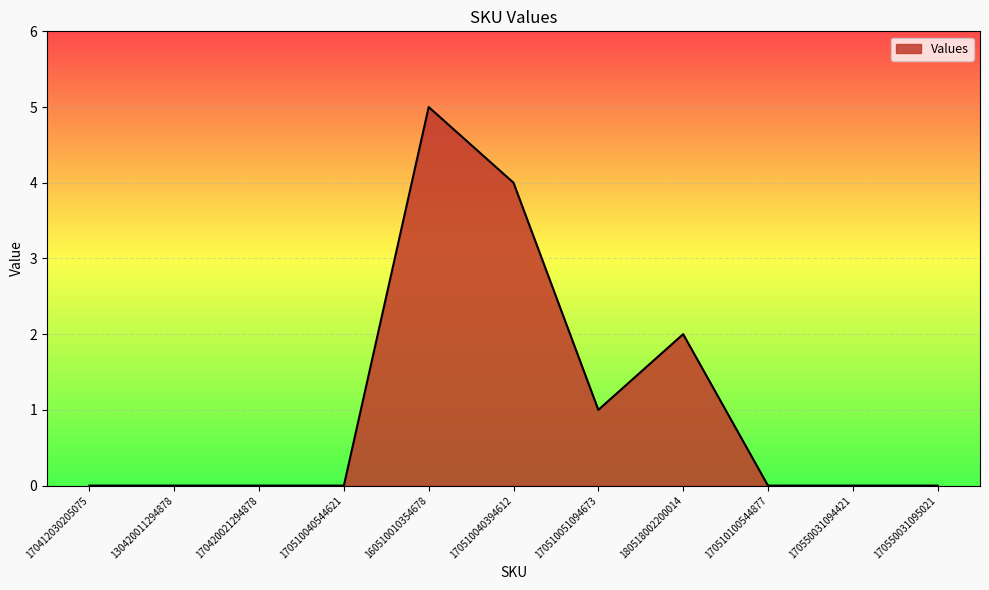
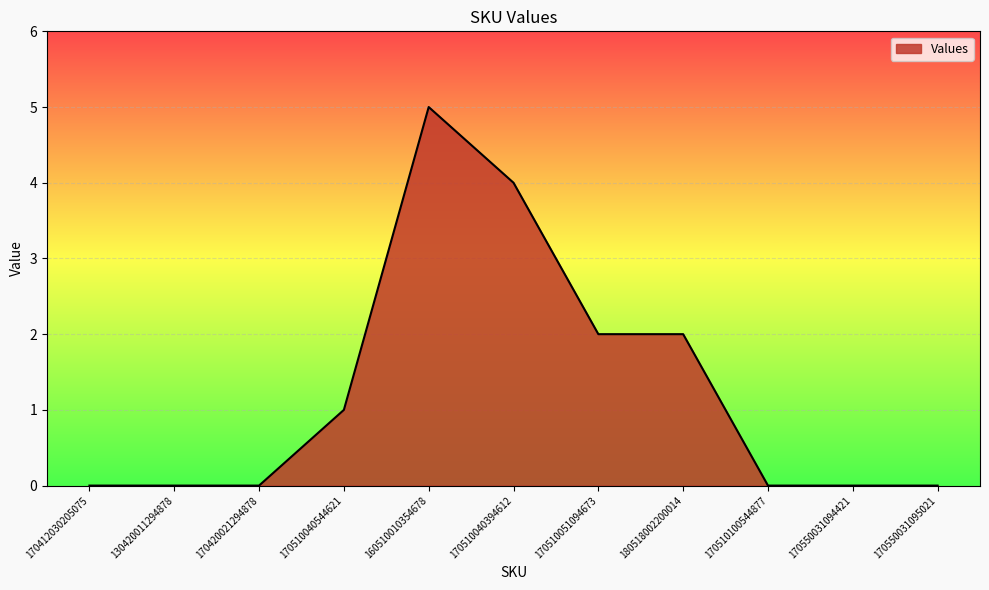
  {
    "170412030205075": 0,
    "130420011294878": 0,
    "170420021294878": 0,
-   "170510040544621": 0,
+   "170510040544621": 1,
    "160510010354678": 5,
    "170510040394612": 4,
-   "170510051094673": 1,
+   "170510051094673": 2,
    "180518002200014": 2,
    "170510100544877": 0,
    "170550031094421": 0,
    "170550031095021": 0
  }
